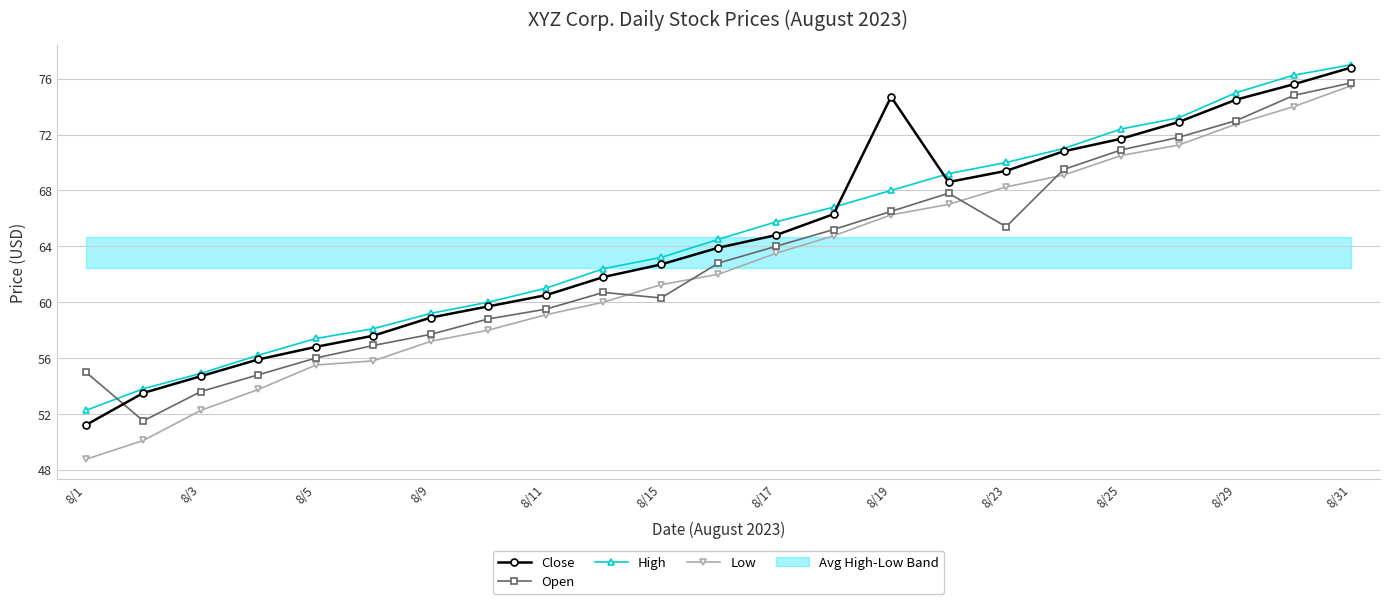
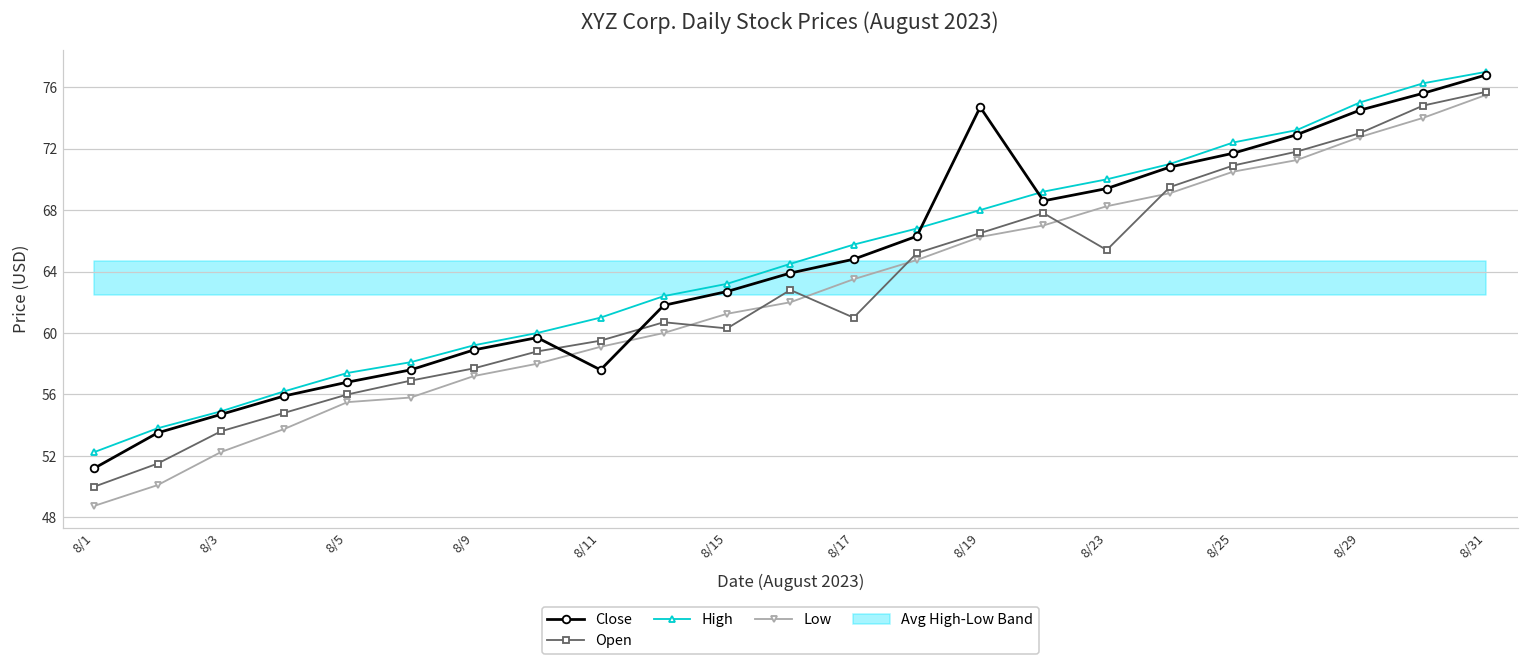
  {
    "Close": {
      "8/1": 51.2,
      "8/3": 54.7,
      "8/5": 56.8,
      "8/9": 58.9,
-     "8/11": 60.5,
+     "8/11": 57.6,
      "8/15": 62.7,
      "8/19": 74.7,
      "8/23": 69.4,
      "8/25": 71.7,
      "8/29": 74.5,
      "8/31": 76.8
    },
    "Open": {
-     "8/1": 55,
+     "8/1": 50,
      "8/3": 53.6,
      "8/5": 56,
      "8/9": 57.7,
      "8/11": 59.5,
      "8/15": 60.3,
-     "8/17": 64,
+     "8/17": 61,
      "8/19": 66.5,
      "8/23": 65.4,
      "8/25": 71,
      "8/29": 73,
      "8/31": 75.7
    },
    "Low": {
      "8/1": 48.8,
      "8/3": 52.3,
      "8/5": 55.5,
      "8/9": 57.2,
      "8/11": 59.1,
      "8/15": 61.3,
      "8/17": 63.5,
      "8/19": 66.3,
      "8/23": 68.3,
      "8/25": 70.5,
      "8/29": 72.8,
      "8/31": 75.5
    }
  }
